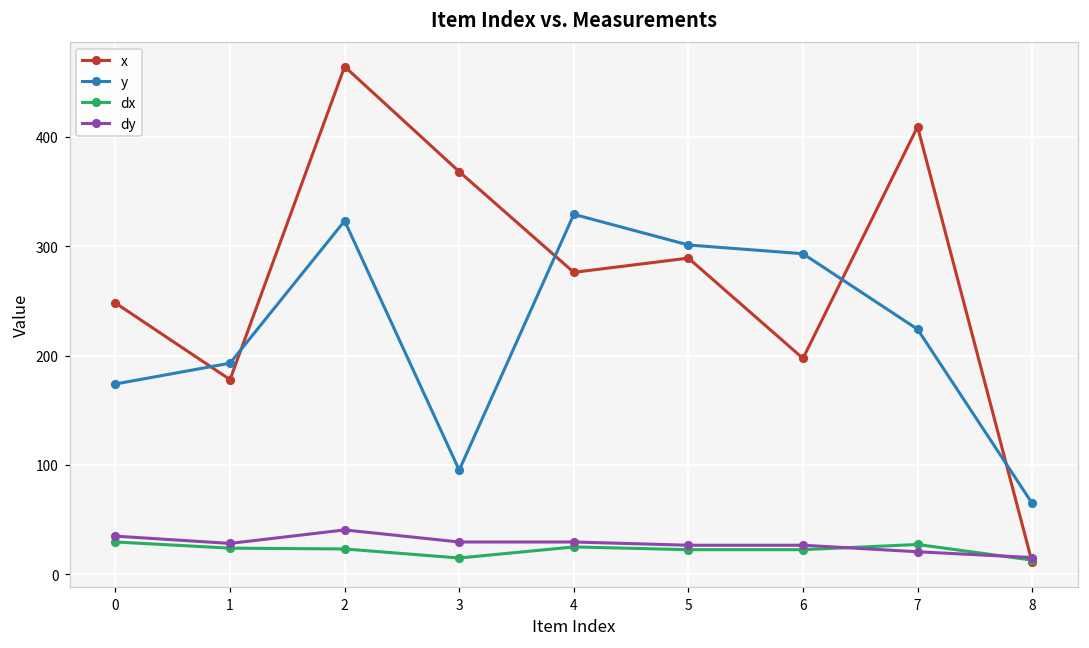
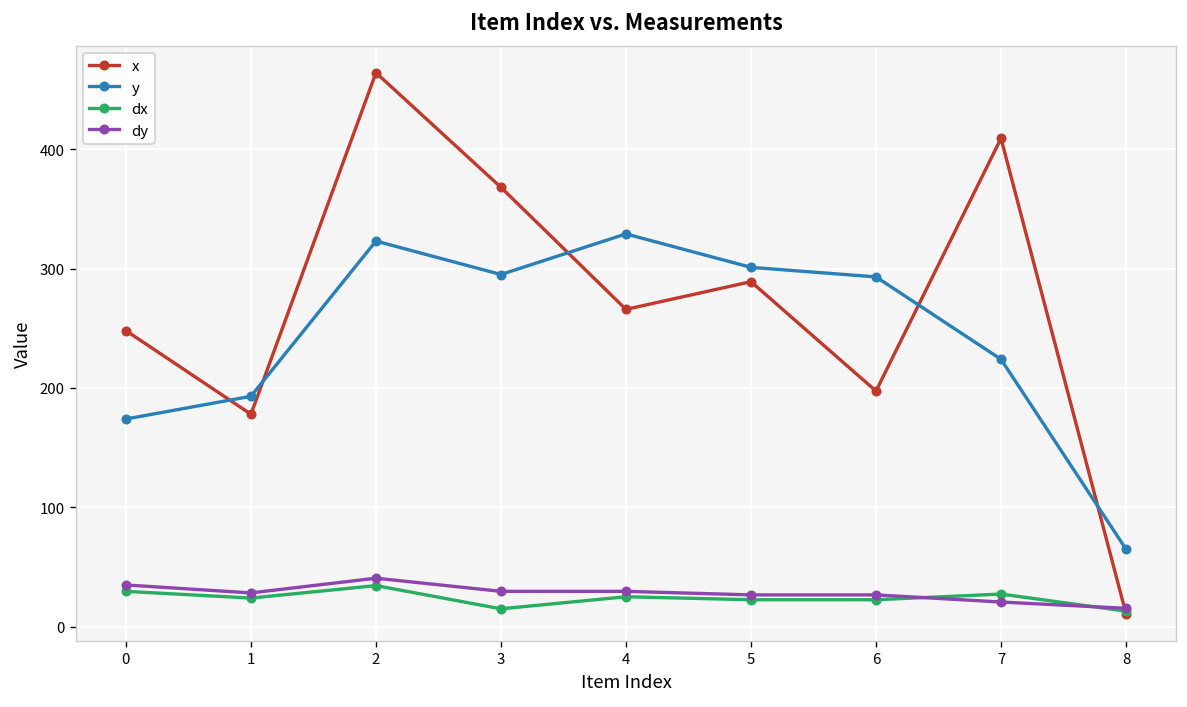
  {
    "x": {
      "0": 250,
      "1": 180,
      "2": 460,
      "3": 370,
-     "4": 280,
+     "4": 270,
      "5": 290,
      "6": 200,
      "7": 410
    },
    "y": {
      "0": 170,
      "1": 190,
      "2": 320,
-     "3": 100,
+     "3": 300,
      "4": 330,
      "5": 300,
      "6": 290,
      "7": 220,
      "8": 70
    },
    "dx": {
      "0": 30,
      "1": 20,
-     "2": 20,
+     "2": 30,
      "3": 20,
      "4": 30,
      "5": 20,
      "6": 20,
      "7": 30
    },
    "dy": {
      "0": 30,
      "1": 30,
      "2": 40,
      "3": 30,
      "4": 30,
      "5": 30,
      "6": 30,
      "7": 20
    }
  }
